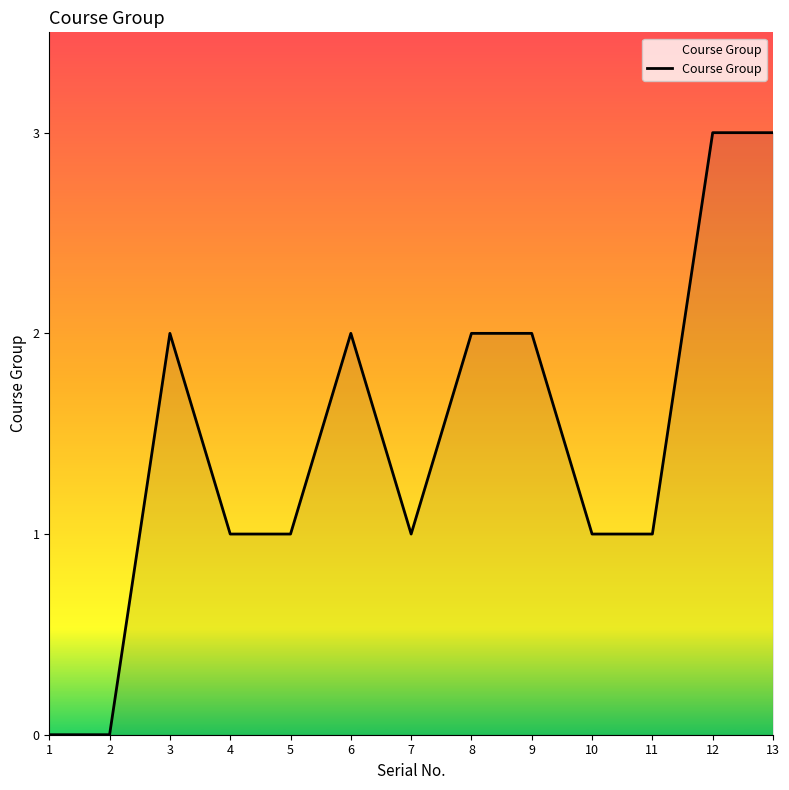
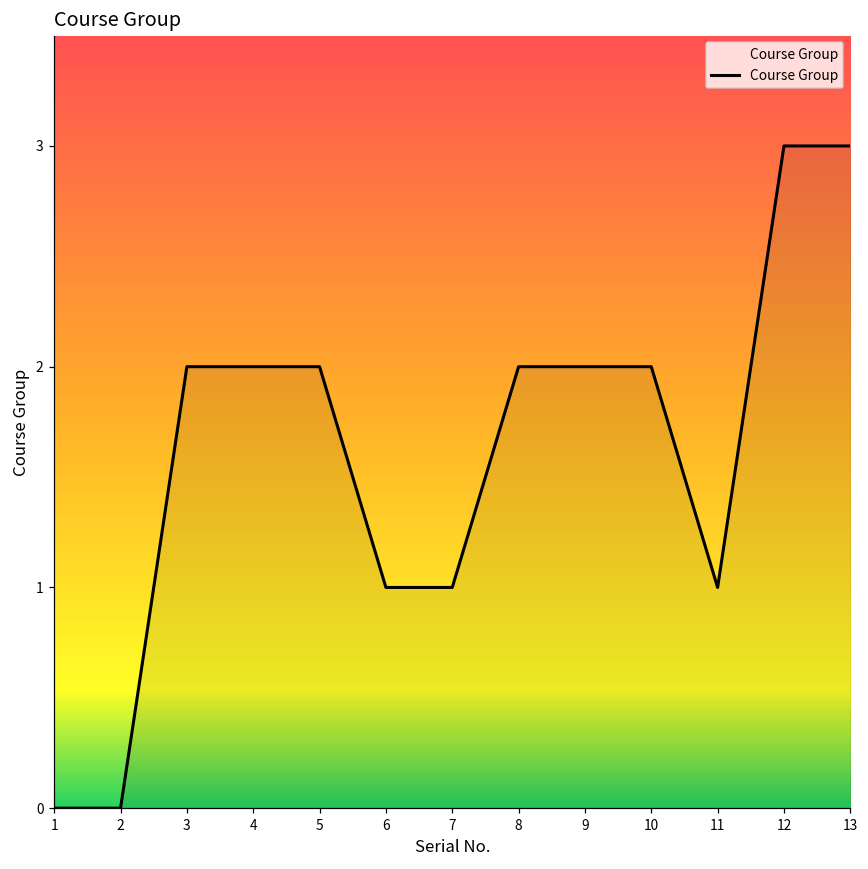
  {
    "1": 0,
    "2": 0,
    "3": 2,
-   "4": 1,
-   "5": 1,
-   "6": 2,
+   "4": 2,
+   "5": 2,
+   "6": 1,
    "7": 1,
    "8": 2,
    "9": 2,
-   "10": 1,
+   "10": 2,
    "11": 1,
    "12": 3,
    "13": 3
  }
